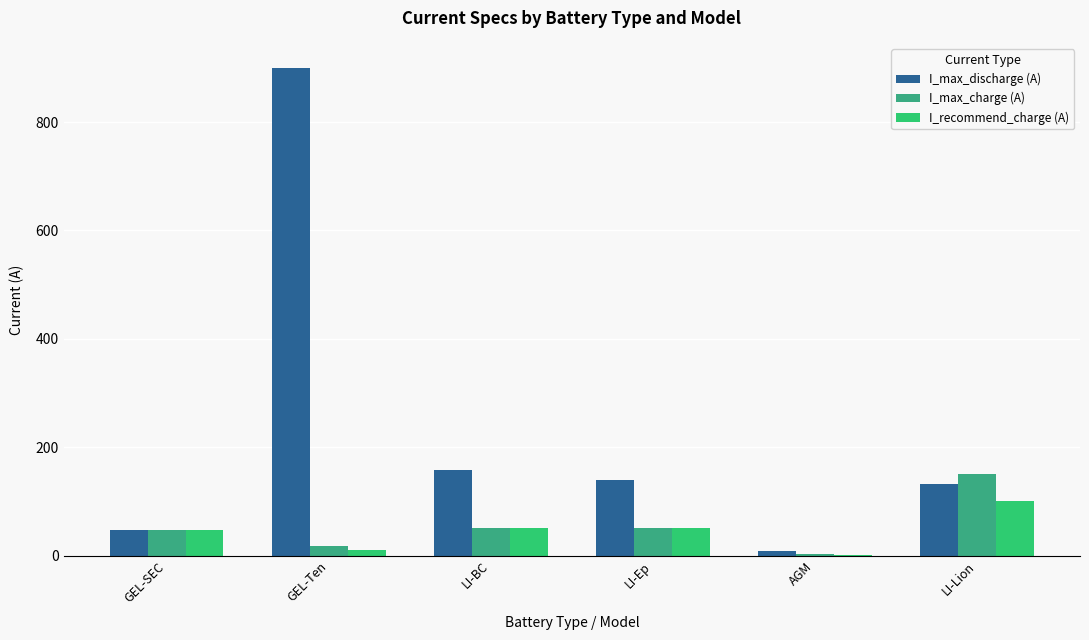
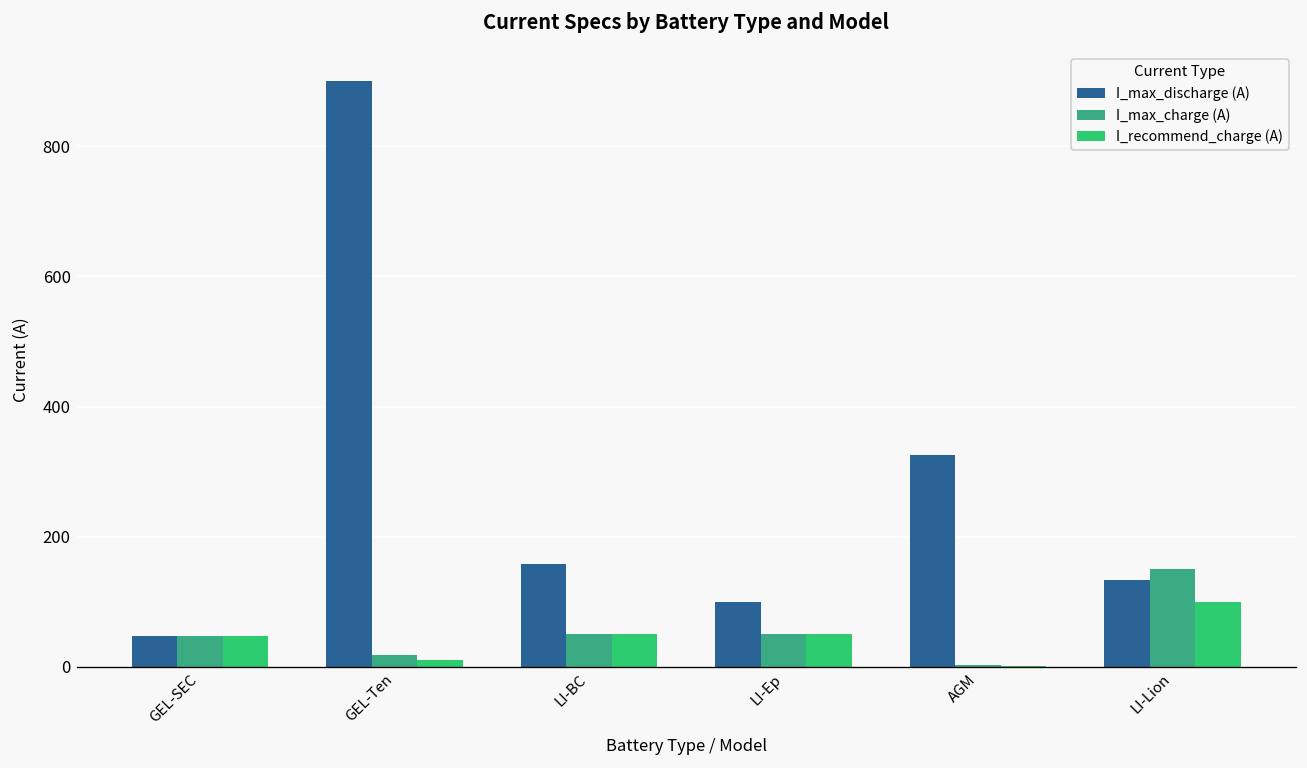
  {
    "I_max_discharge (A)": {
      "GEL-SEC": 50,
      "GEL-Ten": 900,
      "LI-BC": 160,
-     "LI-Ep": 140,
-     "AGM": 10,
+     "LI-Ep": 100,
+     "AGM": 330,
      "LI-Lion": 130
    }
  }
